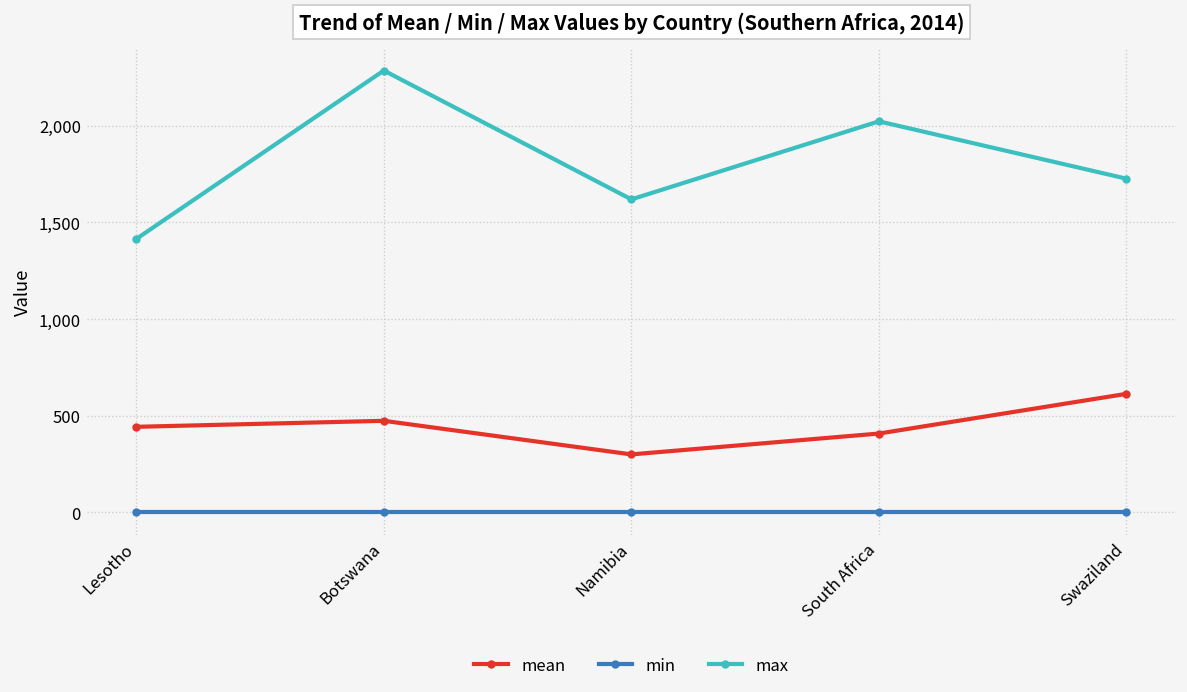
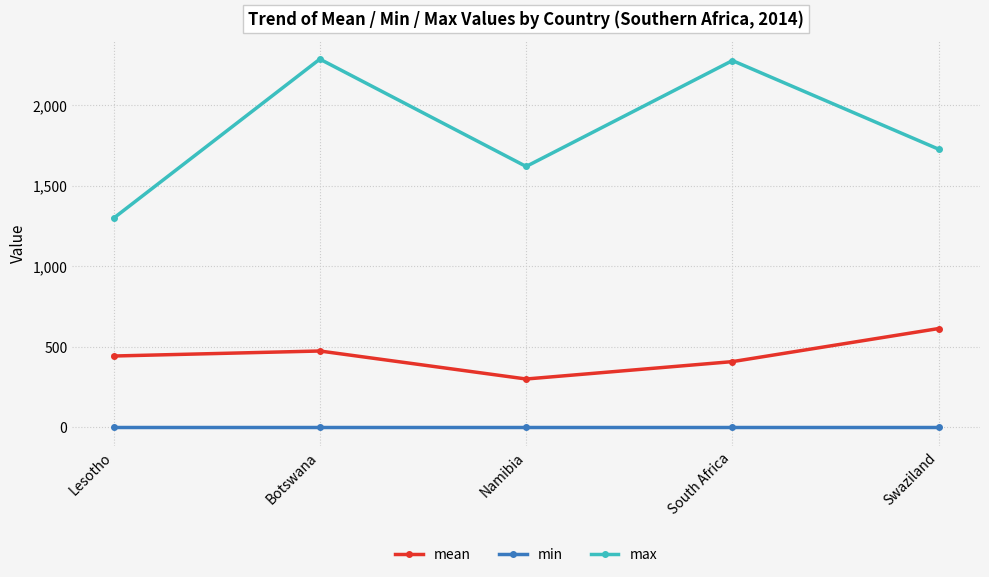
  {
    "mean": {
      "Lesotho": "440",
      "Botswana": "470",
      "Namibia": "300",
      "South Africa": "410",
      "Swaziland": "610"
    },
    "min": {
      "Lesotho": "0",
      "Botswana": "0",
      "Namibia": "0",
      "South Africa": "0",
      "Swaziland": "0"
    },
    "max": {
-     "Lesotho": "1,410",
+     "Lesotho": "1,300",
      "Botswana": "2,290",
      "Namibia": "1,620",
-     "South Africa": "2,020",
+     "South Africa": "2,280",
      "Swaziland": "1,730"
    }
  }
